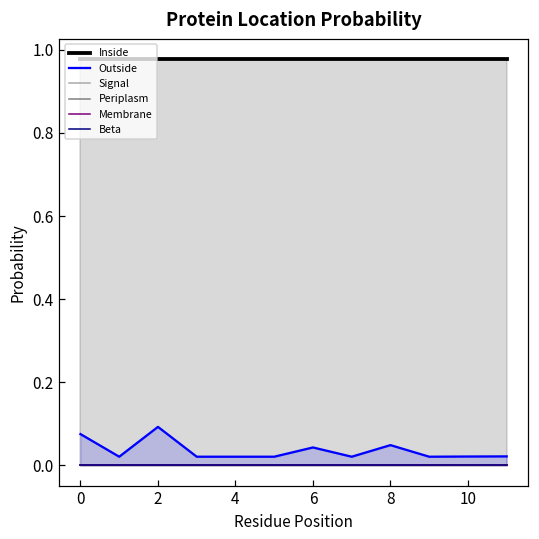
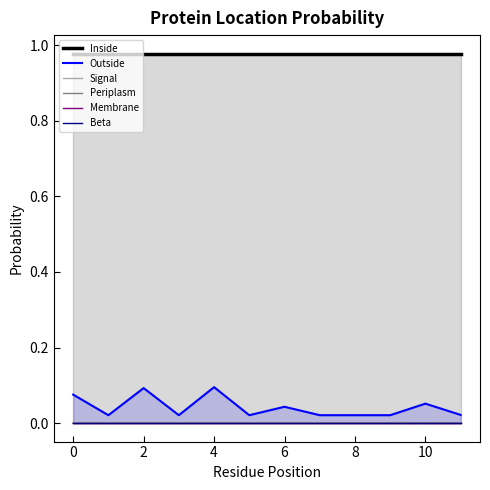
  {
    "Inside": {
      "2": 0.98,
      "4": 0.98,
      "6": 0.98,
      "8": 0.98,
      "10": 0.98
    },
    "Outside": {
      "0": 0.08,
      "2": 0.09,
-     "4": 0.02,
+     "4": 0.10,
      "6": 0.04,
-     "8": 0.05,
-     "10": 0.02
+     "8": 0.02,
+     "10": 0.05
    },
    "Beta": {
      "0": 0.00,
      "2": 0.00,
      "4": 0.00,
      "6": 0.00,
      "8": 0.00,
      "10": 0.00
    }
  }
